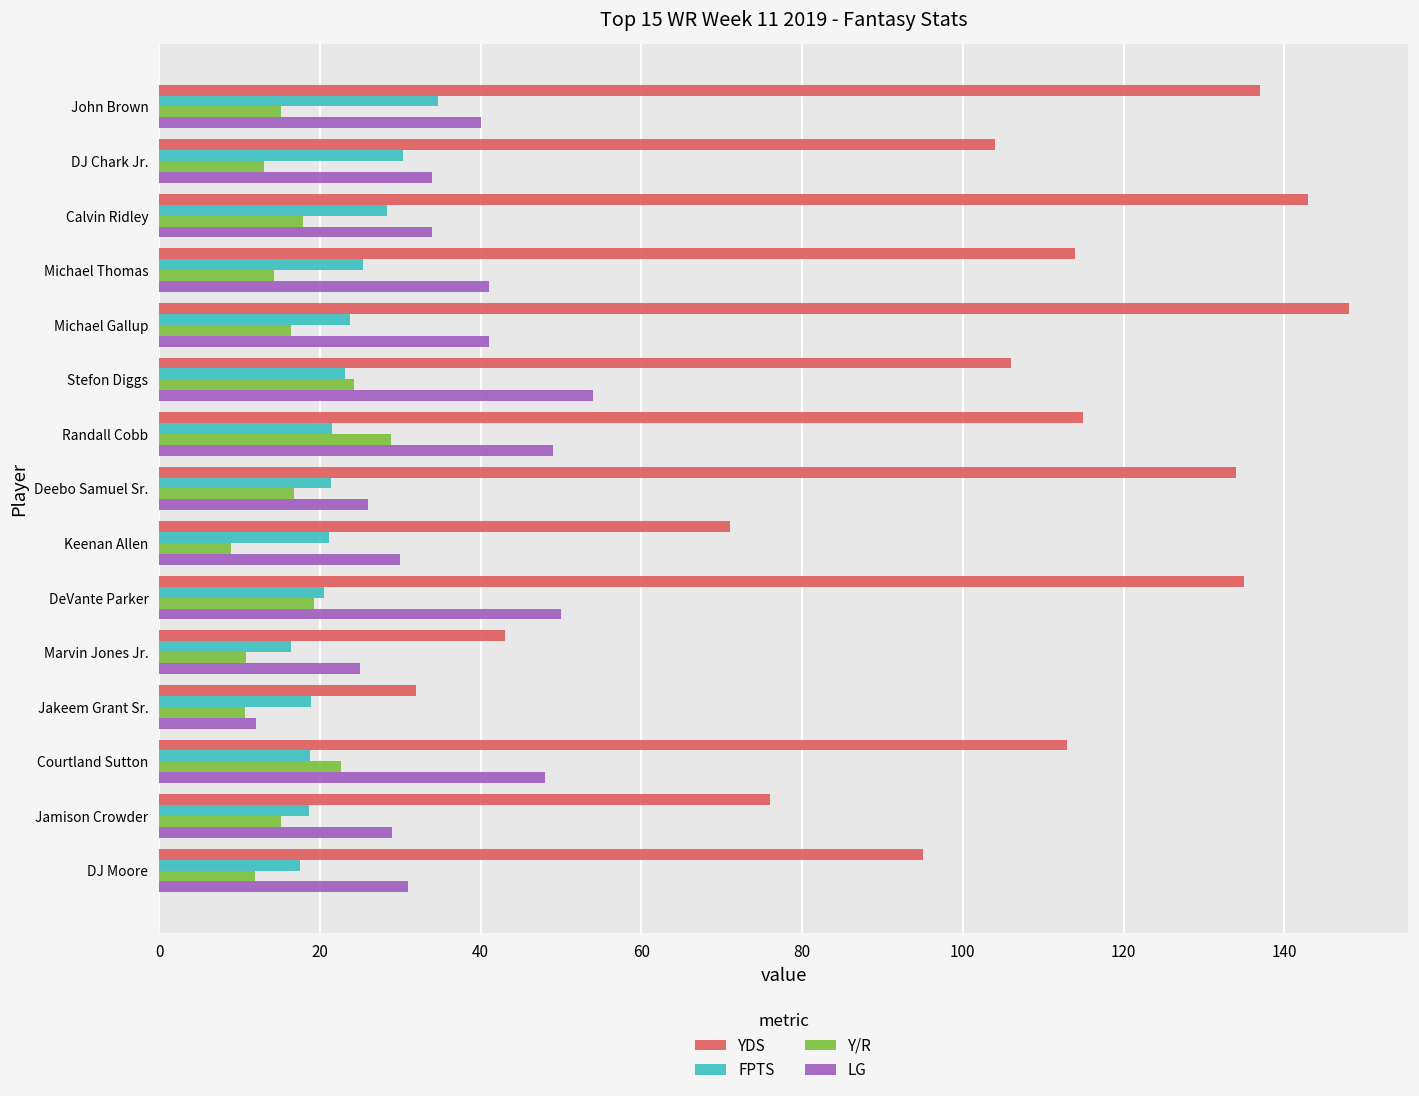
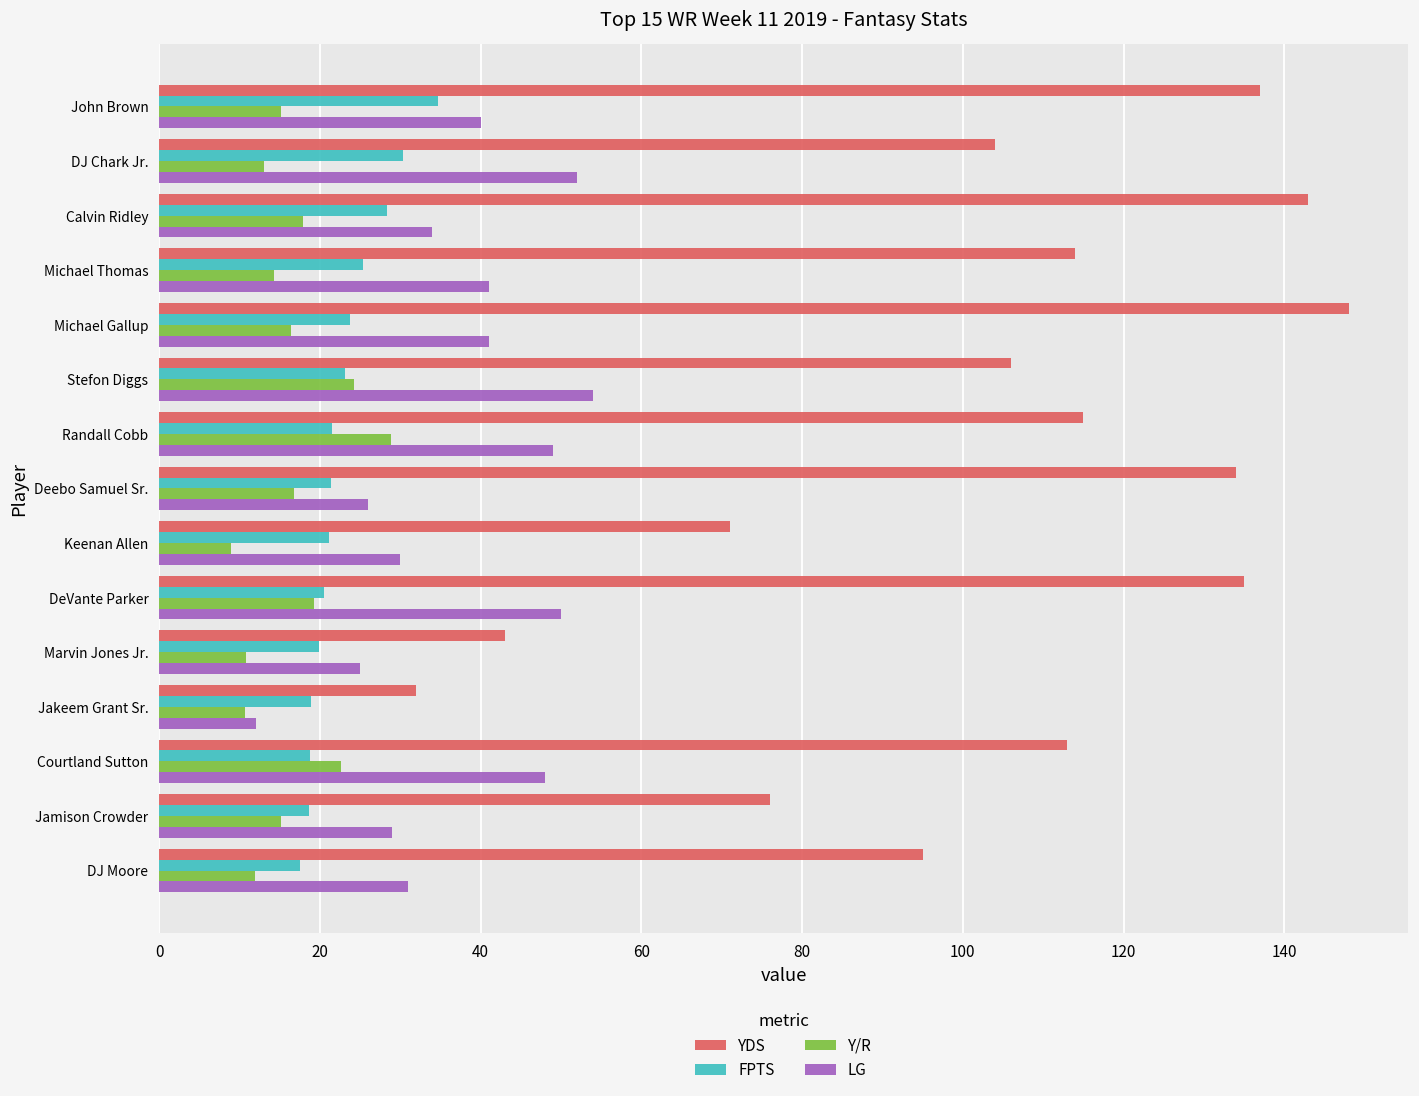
  {
    "YDS": {
      "John Brown": 137,
      "DJ Chark Jr.": 104,
      "Calvin Ridley": 143,
      "Michael Thomas": 114,
      "Michael Gallup": 148,
      "Stefon Diggs": 106,
      "Randall Cobb": 115,
      "Deebo Samuel Sr.": 134,
      "Keenan Allen": 71,
      "DeVante Parker": 135,
      "Marvin Jones Jr.": 43,
      "Jakeem Grant Sr.": 32,
      "Courtland Sutton": 113,
      "Jamison Crowder": 76,
      "DJ Moore": 95
    },
    "FPTS": {
      "John Brown": 35,
      "DJ Chark Jr.": 30,
      "Calvin Ridley": 28,
      "Michael Thomas": 25,
      "Michael Gallup": 24,
      "Stefon Diggs": 23,
      "Randall Cobb": 22,
      "Deebo Samuel Sr.": 21,
      "Keenan Allen": 21,
      "DeVante Parker": 21,
-     "Marvin Jones Jr.": 16,
+     "Marvin Jones Jr.": 20,
      "Jakeem Grant Sr.": 19,
      "Courtland Sutton": 19,
      "Jamison Crowder": 19,
      "DJ Moore": 18
    },
    "Y/R": {
      "John Brown": 15,
      "DJ Chark Jr.": 13,
      "Calvin Ridley": 18,
      "Michael Thomas": 14,
      "Michael Gallup": 16,
      "Stefon Diggs": 24,
      "Randall Cobb": 29,
      "Deebo Samuel Sr.": 17,
      "Keenan Allen": 9,
      "DeVante Parker": 19,
      "Marvin Jones Jr.": 11,
      "Jakeem Grant Sr.": 11,
      "Courtland Sutton": 23,
      "Jamison Crowder": 15,
      "DJ Moore": 12
    },
    "LG": {
      "John Brown": 40,
-     "DJ Chark Jr.": 34,
+     "DJ Chark Jr.": 52,
      "Calvin Ridley": 34,
      "Michael Thomas": 41,
      "Michael Gallup": 41,
      "Stefon Diggs": 54,
      "Randall Cobb": 49,
      "Deebo Samuel Sr.": 26,
      "Keenan Allen": 30,
      "DeVante Parker": 50,
      "Marvin Jones Jr.": 25,
      "Jakeem Grant Sr.": 12,
      "Courtland Sutton": 48,
      "Jamison Crowder": 29,
      "DJ Moore": 31
    }
  }
